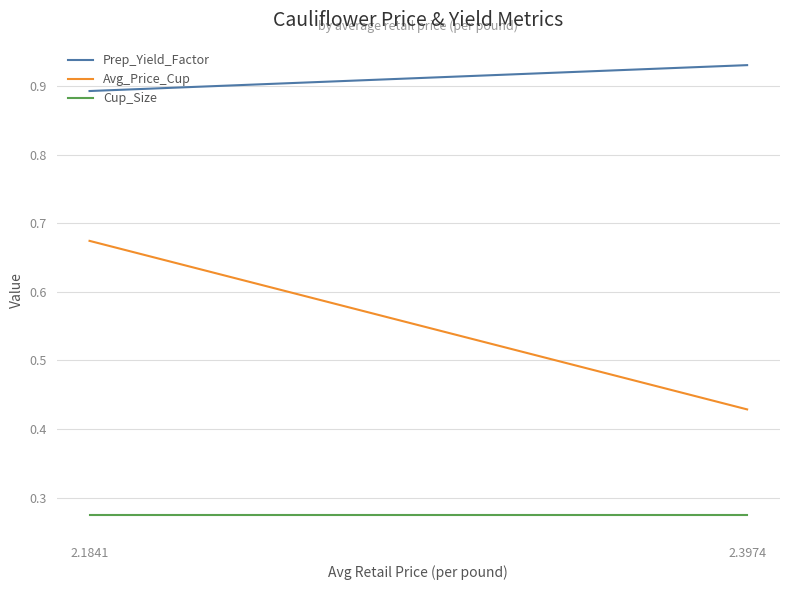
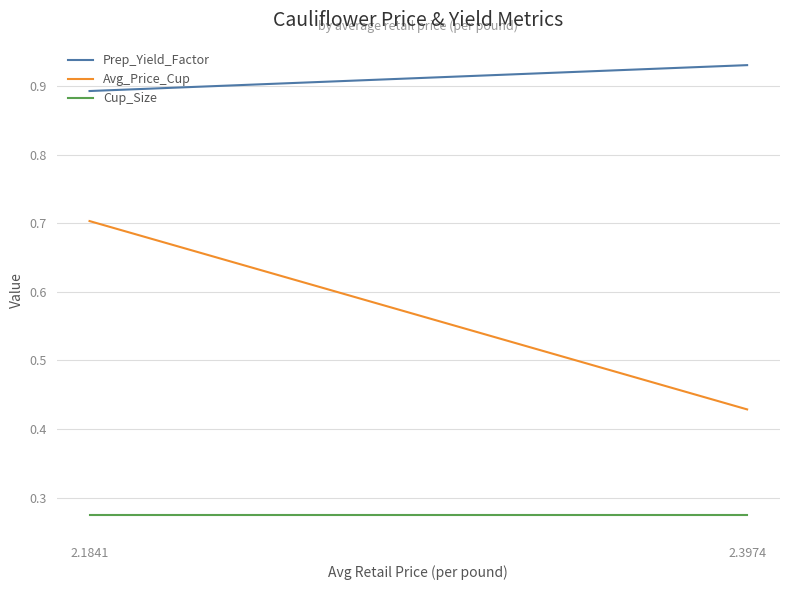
  {
    "Prep_Yield_Factor": {
      "2.1841": 0.89,
      "2.3974": 0.93
    },
    "Avg_Price_Cup": {
-     "2.1841": 0.67,
+     "2.1841": 0.70,
      "2.3974": 0.43
    },
    "Cup_Size": {
      "2.1841": 0.28,
      "2.3974": 0.28
    }
  }
